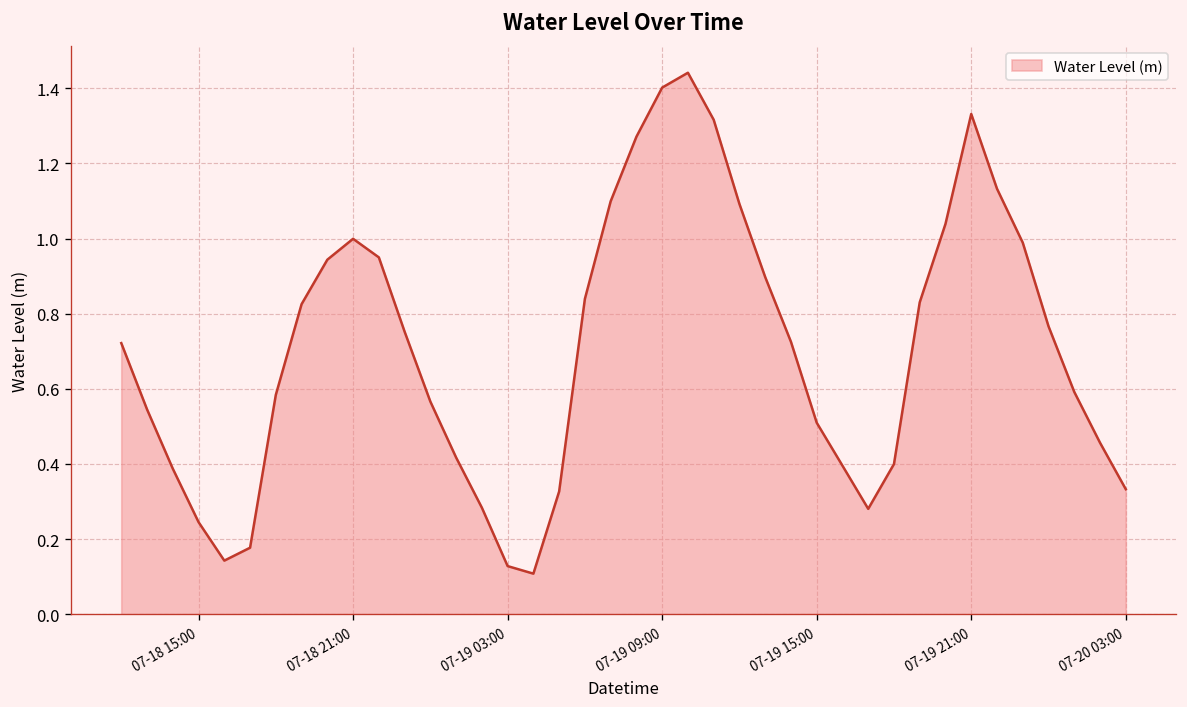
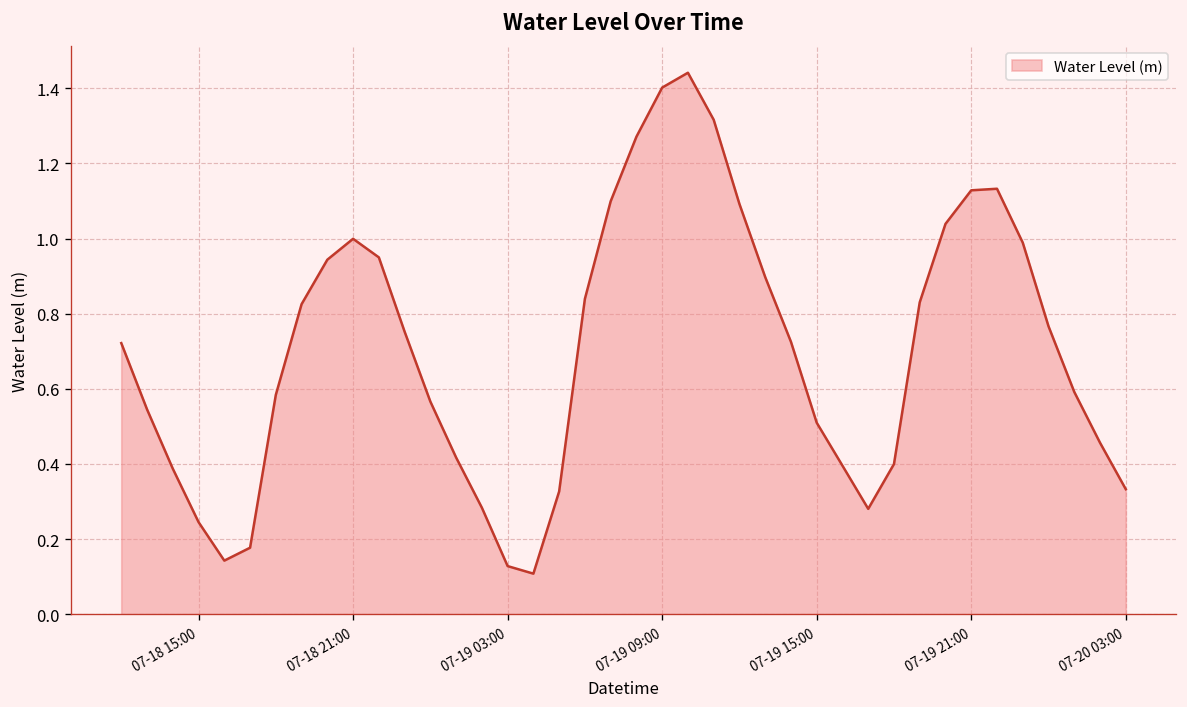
  {
    "07-18 15:00": 0.25,
    "07-18 21:00": 1.00,
    "07-19 03:00": 0.13,
    "07-19 09:00": 1.40,
    "07-19 15:00": 0.51,
-   "07-19 21:00": 1.33,
+   "07-19 21:00": 1.13,
    "07-20 03:00": 0.33
  }
